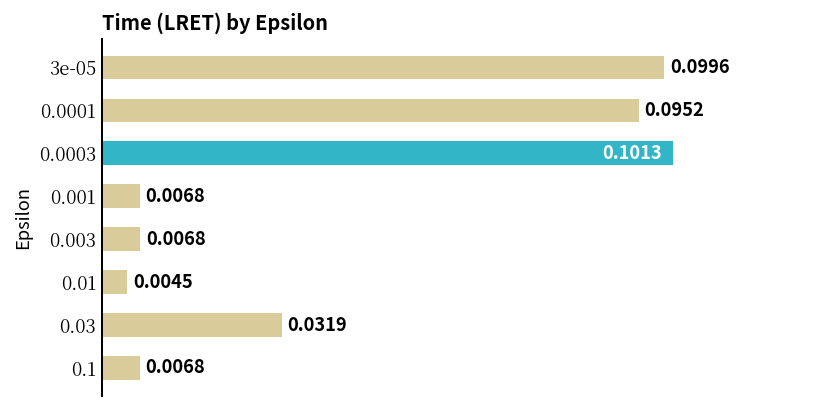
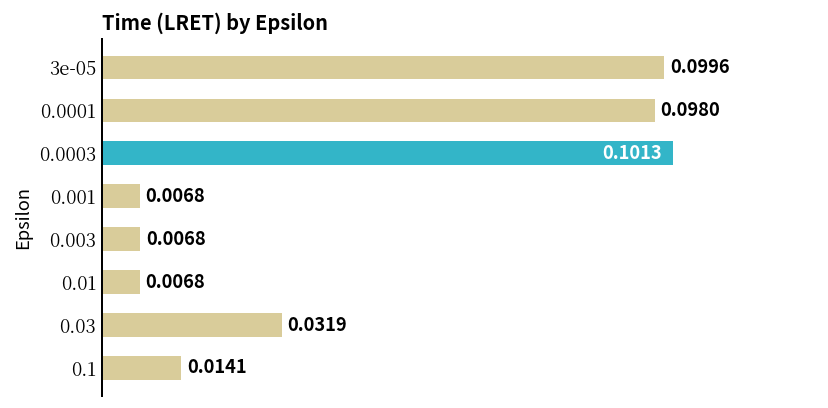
  {
    "3e-05": 0.0996,
-   "0.0001": 0.0952,
+   "0.0001": 0.0980,
    "0.0003": 0.1013,
    "0.001": 0.0068,
    "0.003": 0.0068,
-   "0.01": 0.0045,
+   "0.01": 0.0068,
    "0.03": 0.0319,
-   "0.1": 0.0068
+   "0.1": 0.0141
  }
